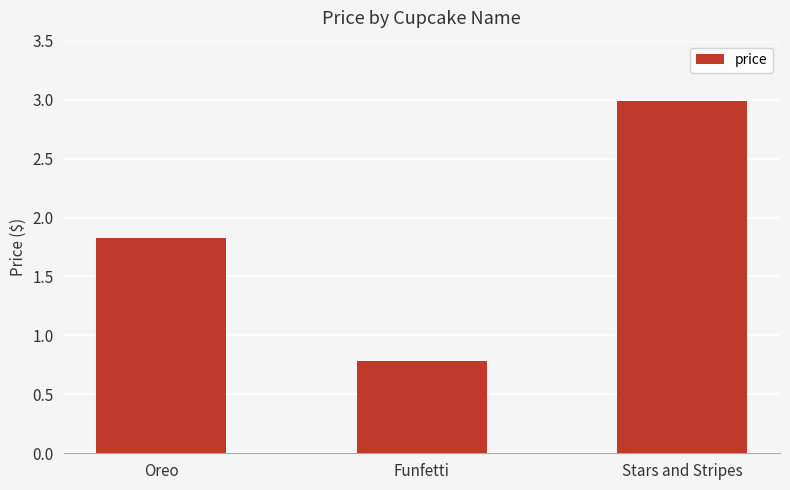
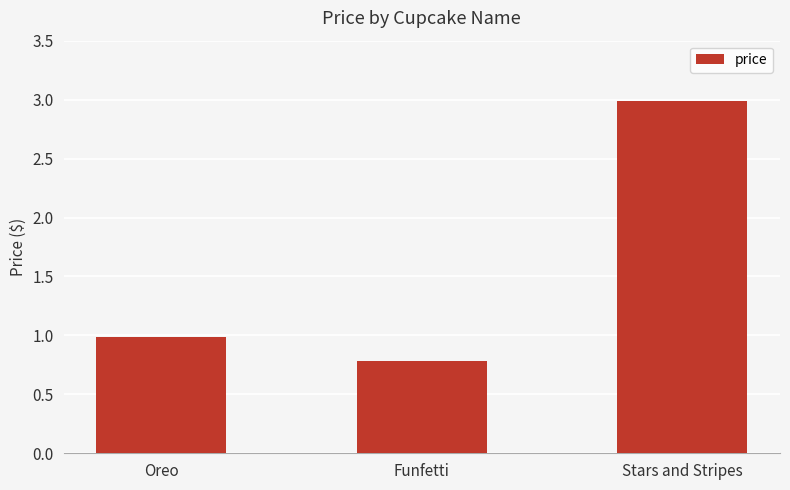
  {
-   "Oreo": 1.83,
+   "Oreo": 0.99,
    "Funfetti": 0.78,
    "Stars and Stripes": 2.99
  }
